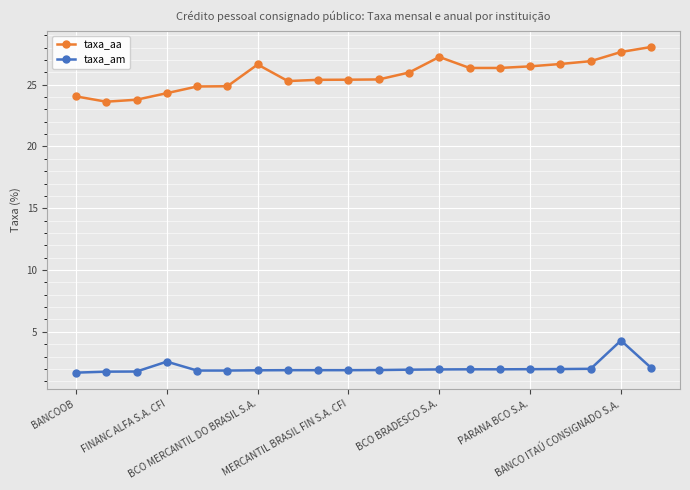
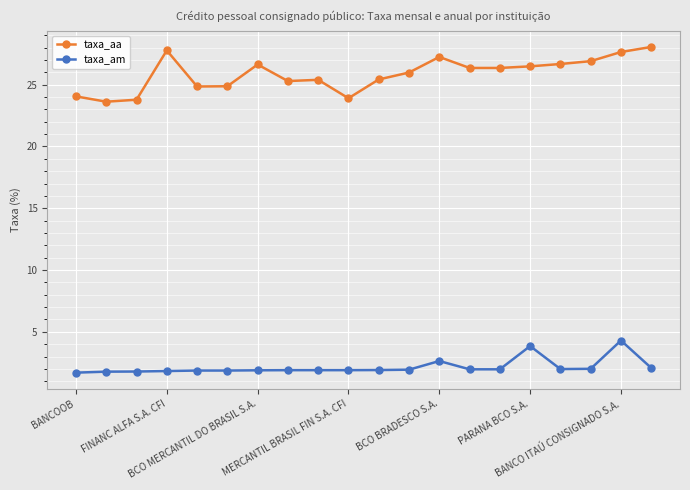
  {
    "taxa_aa": {
      "BANCOOB": 24.1,
-     "FINANC ALFA S.A. CFI": 24.3,
+     "FINANC ALFA S.A. CFI": 27.8,
      "BCO MERCANTIL DO BRASIL S.A.": 26.6,
-     "MERCANTIL BRASIL FIN S.A. CFI": 25.4,
+     "MERCANTIL BRASIL FIN S.A. CFI": 23.9,
      "BCO BRADESCO S.A.": 27.2,
      "PARANA BCO S.A.": 26.5,
      "BANCO ITAÚ CONSIGNADO S.A.": 27.6
    },
    "taxa_am": {
      "BANCOOB": 1.7,
-     "FINANC ALFA S.A. CFI": 2.6,
+     "FINANC ALFA S.A. CFI": 1.8,
      "BCO MERCANTIL DO BRASIL S.A.": 1.9,
      "MERCANTIL BRASIL FIN S.A. CFI": 1.9,
-     "BCO BRADESCO S.A.": 2.0,
-     "PARANA BCO S.A.": 2.0,
+     "BCO BRADESCO S.A.": 2.6,
+     "PARANA BCO S.A.": 3.9,
      "BANCO ITAÚ CONSIGNADO S.A.": 4.3
    }
  }
